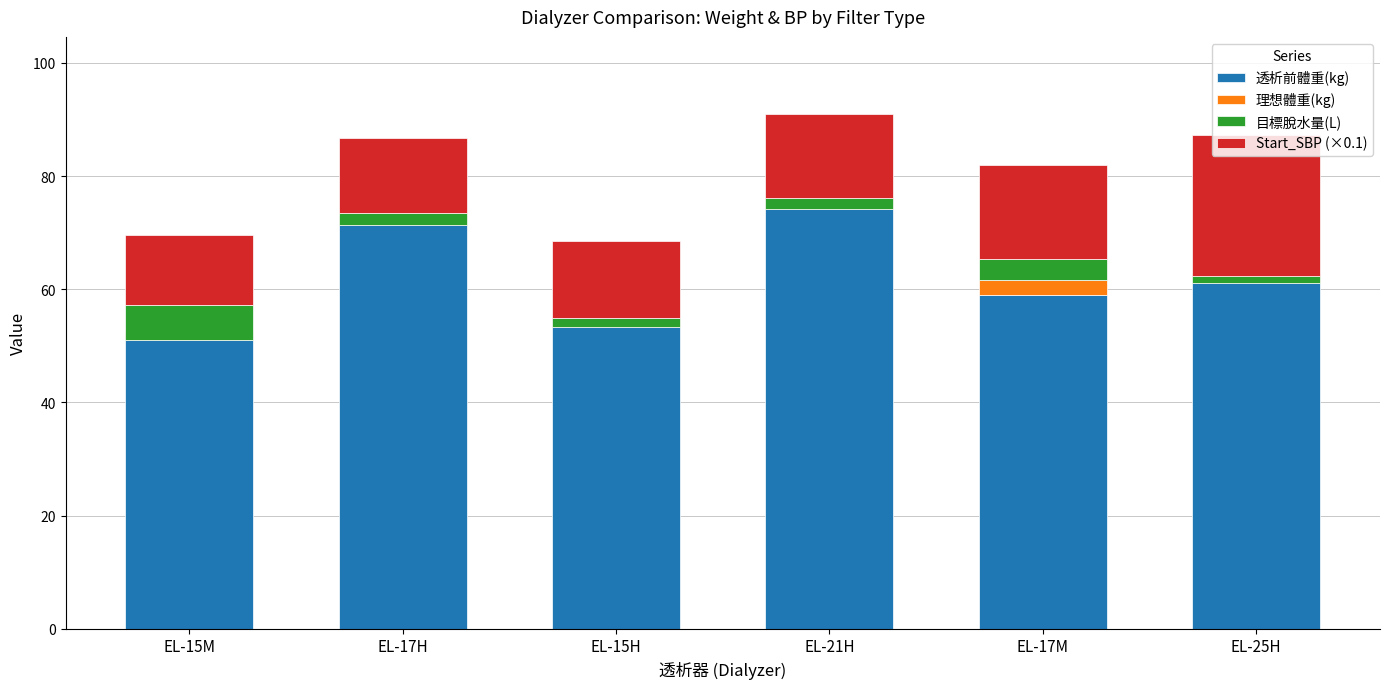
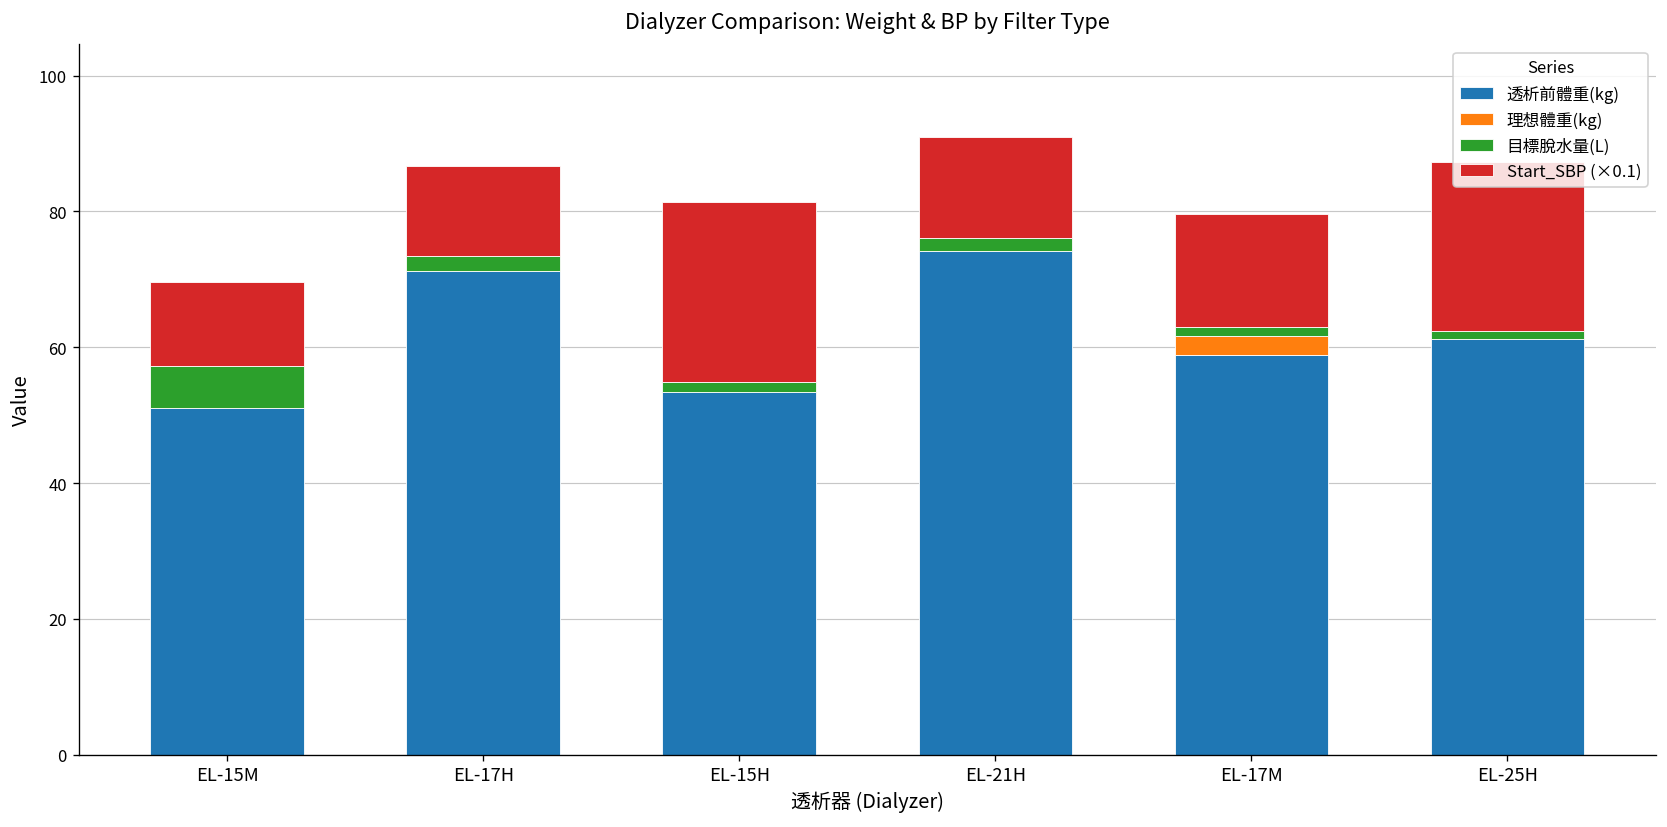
  {
    "透析前體重(kg)": {
      "EL-15H": 55,
      "EL-21H": 76,
      "EL-17M": 59
    },
    "目標脫水量(L)": {
      "EL-15M": 6,
      "EL-17H": 2,
      "EL-15H": 2,
      "EL-21H": 2,
-     "EL-17M": 4
+     "EL-17M": 1
    },
    "Start_SBP (×0.1)": {
      "EL-15M": 12,
      "EL-17H": 13,
-     "EL-15H": 14,
+     "EL-15H": 26,
      "EL-21H": 15,
      "EL-17M": 17
    }
  }
